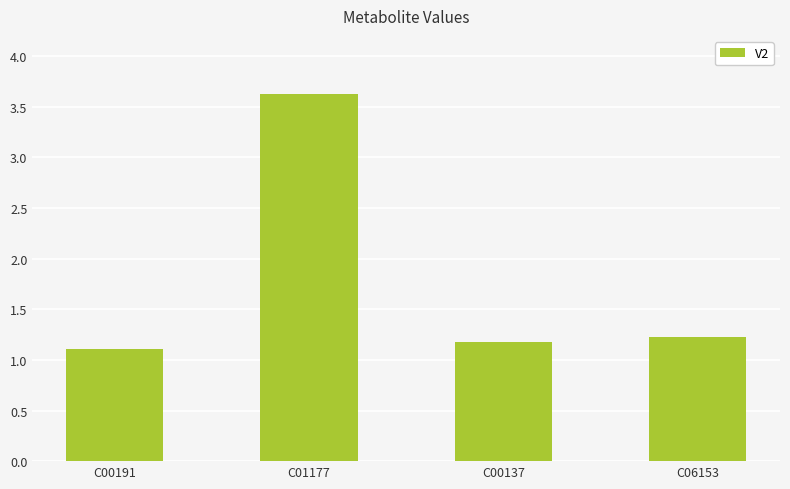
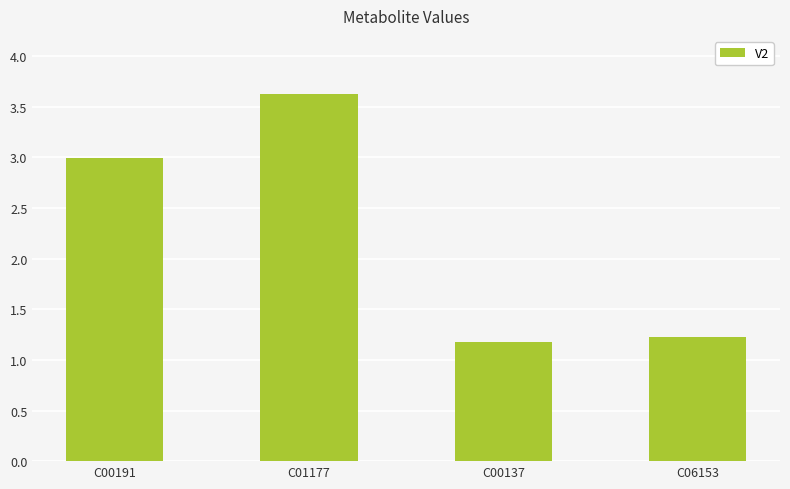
  {
-   "C00191": 1.11,
+   "C00191": 2.99,
    "C01177": 3.63,
    "C00137": 1.18,
    "C06153": 1.22
  }
